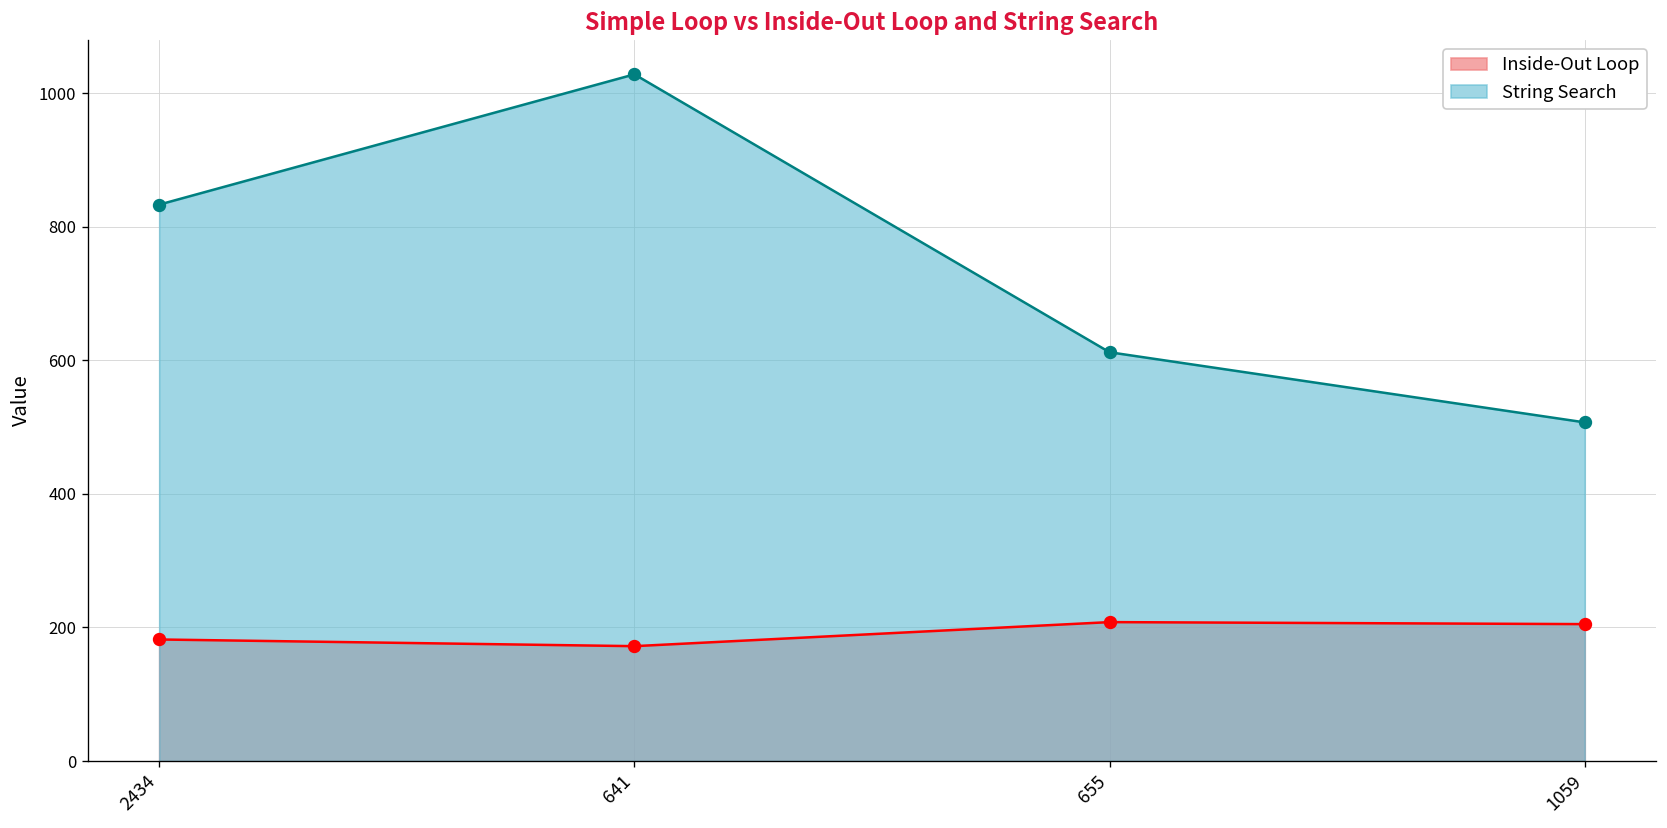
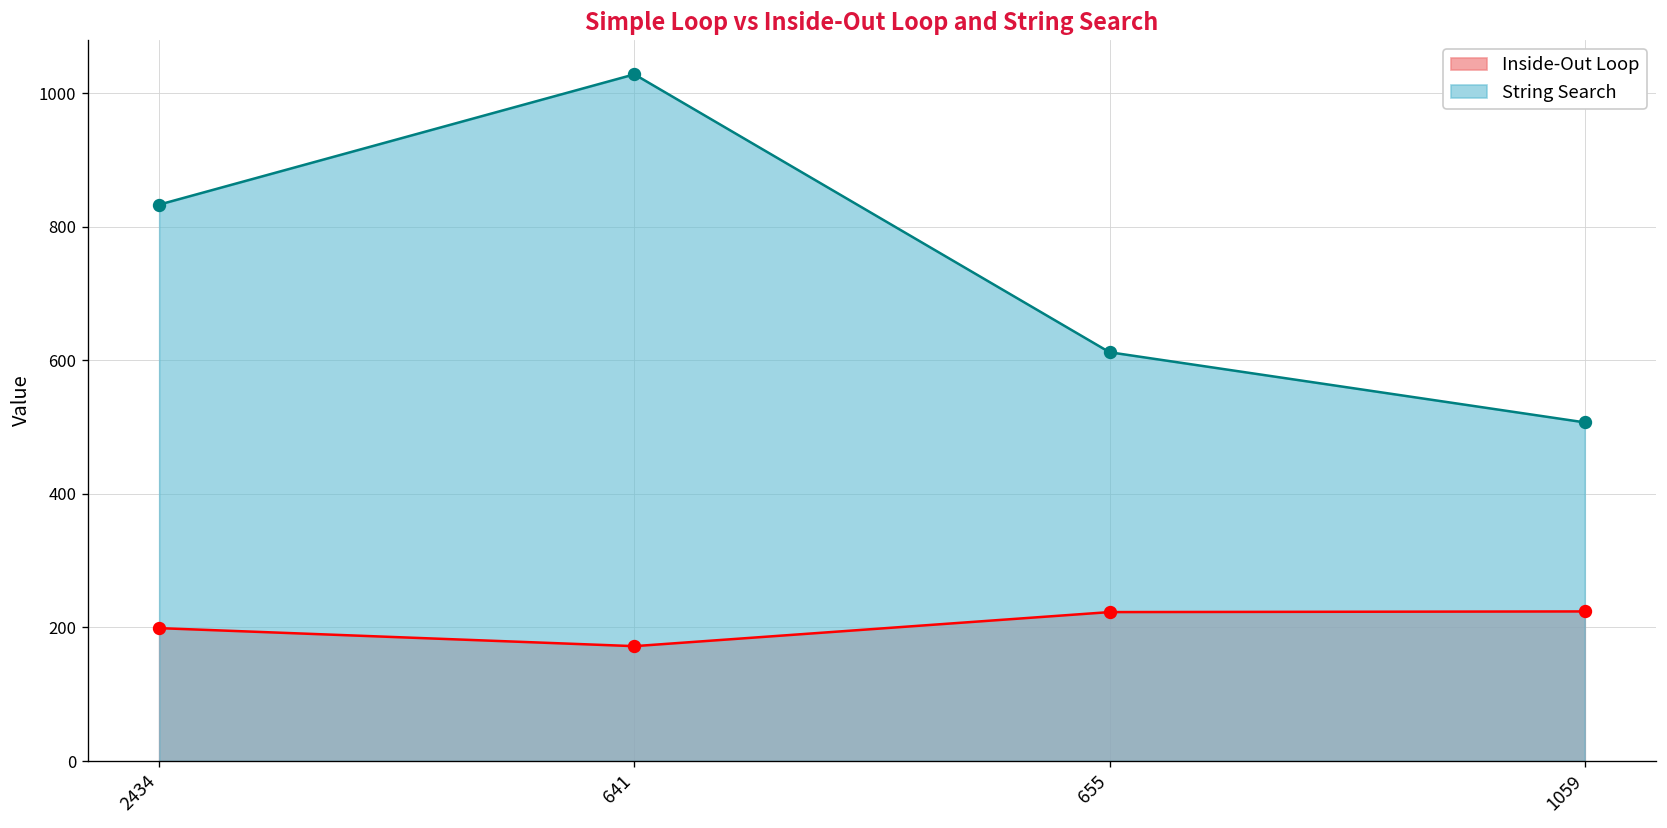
  {
    "Inside-Out Loop": {
-     "2434": 180,
+     "2434": 200,
      "641": 170,
-     "655": 210,
-     "1059": 210
+     "655": 220,
+     "1059": 220
    },
    "String Search": {
      "2434": 830,
      "641": 1030,
      "655": 610,
      "1059": 510
    }
  }
